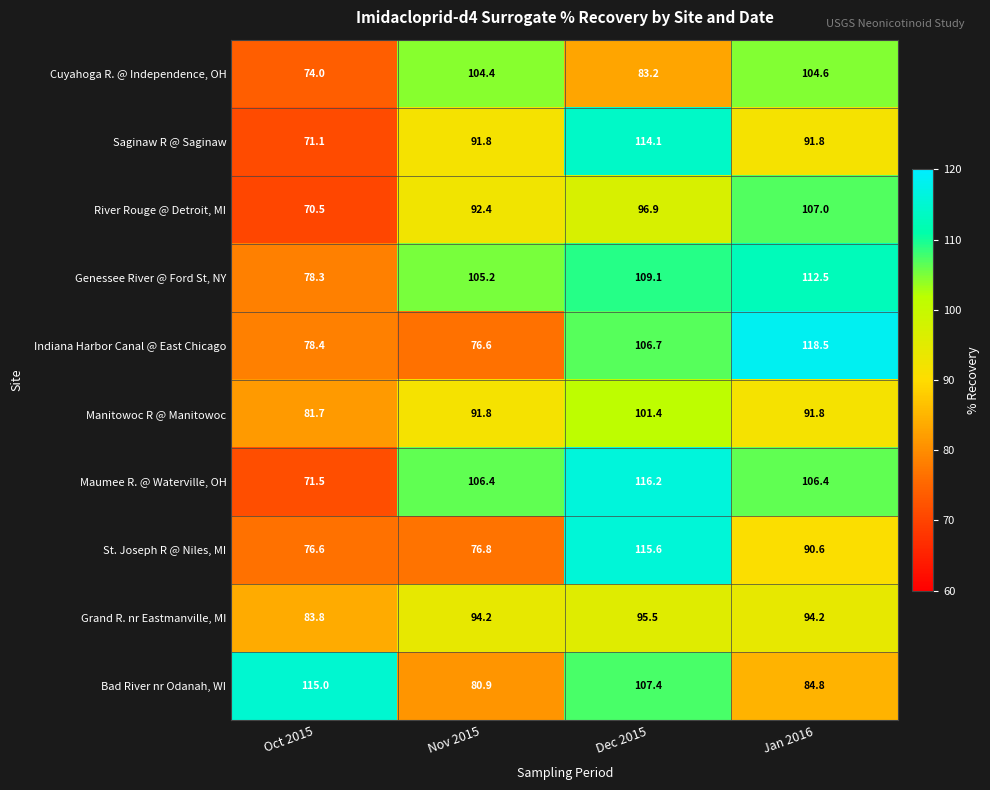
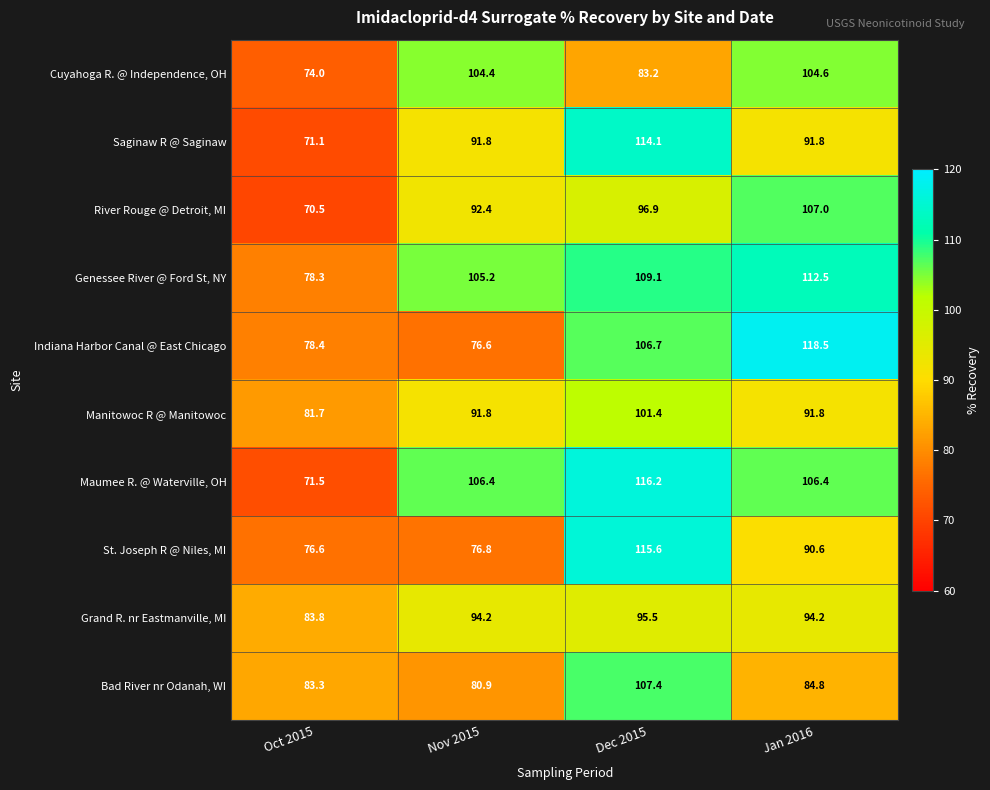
  {
    "Cuyahoga R. @ Independence, OH": {
      "Oct 2015": 74.0,
      "Nov 2015": 104.4,
      "Dec 2015": 83.2,
      "Jan 2016": 104.6
    },
    "Saginaw R @ Saginaw": {
      "Oct 2015": 71.1,
      "Nov 2015": 91.8,
      "Dec 2015": 114.1,
      "Jan 2016": 91.8
    },
    "River Rouge @ Detroit, MI": {
      "Oct 2015": 70.5,
      "Nov 2015": 92.4,
      "Dec 2015": 96.9,
      "Jan 2016": 107.0
    },
    "Genessee River @ Ford St, NY": {
      "Oct 2015": 78.3,
      "Nov 2015": 105.2,
      "Dec 2015": 109.1,
      "Jan 2016": 112.5
    },
    "Indiana Harbor Canal @ East Chicago": {
      "Oct 2015": 78.4,
      "Nov 2015": 76.6,
      "Dec 2015": 106.7,
      "Jan 2016": 118.5
    },
    "Manitowoc R @ Manitowoc": {
      "Oct 2015": 81.7,
      "Nov 2015": 91.8,
      "Dec 2015": 101.4,
      "Jan 2016": 91.8
    },
    "Maumee R. @ Waterville, OH": {
      "Oct 2015": 71.5,
      "Nov 2015": 106.4,
      "Dec 2015": 116.2,
      "Jan 2016": 106.4
    },
    "St. Joseph R @ Niles, MI": {
      "Oct 2015": 76.6,
      "Nov 2015": 76.8,
      "Dec 2015": 115.6,
      "Jan 2016": 90.6
    },
    "Grand R. nr Eastmanville, MI": {
      "Oct 2015": 83.8,
      "Nov 2015": 94.2,
      "Dec 2015": 95.5,
      "Jan 2016": 94.2
    },
    "Bad River nr Odanah, WI": {
-     "Oct 2015": 115.0,
+     "Oct 2015": 83.3,
      "Nov 2015": 80.9,
      "Dec 2015": 107.4,
      "Jan 2016": 84.8
    }
  }
